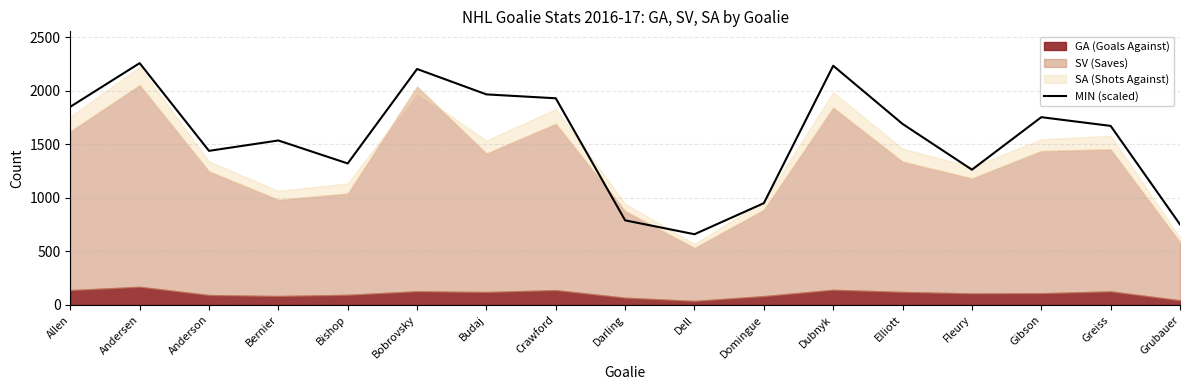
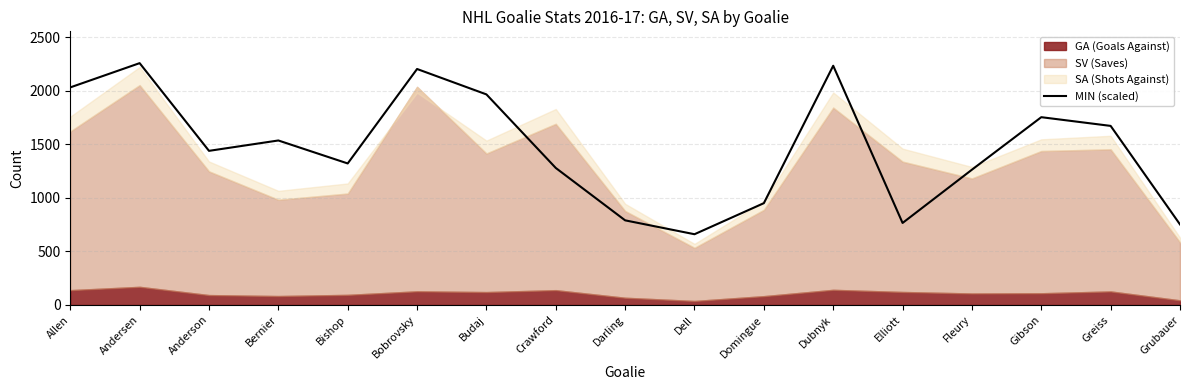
  {
    "MIN (scaled)": {
-     "Allen": 1850,
+     "Allen": 2030,
      "Andersen": 2260,
      "Anderson": 1440,
      "Bernier": 1540,
      "Bishop": 1320,
      "Bobrovsky": 2200,
      "Budaj": 1970,
-     "Crawford": 1930,
+     "Crawford": 1280,
      "Darling": 790,
      "Dell": 660,
      "Dubnyk": 2230,
-     "Elliott": 1690,
+     "Elliott": 770,
      "Fleury": 1260,
      "Gibson": 1750,
      "Greiss": 1670,
      "Grubauer": 750
    },
    "GA (Goals Against)": {
      "Allen": 140,
      "Andersen": 170,
      "Anderson": 90,
      "Bernier": 80,
      "Bishop": 90,
      "Bobrovsky": 130,
      "Budaj": 120,
      "Crawford": 140,
      "Darling": 70,
      "Dell": 40,
      "Domingue": 80,
      "Dubnyk": 140,
      "Elliott": 120,
      "Fleury": 110,
      "Gibson": 110,
      "Greiss": 130,
      "Grubauer": 40
    },
    "SV (Saves)": {
      "Allen": 1480,
      "Andersen": 1880,
      "Anderson": 1160,
      "Bernier": 900,
      "Bishop": 950,
      "Budaj": 1290,
      "Crawford": 1550,
      "Darling": 810,
      "Dell": 500,
      "Domingue": 810,
      "Dubnyk": 1700,
      "Elliott": 1220,
      "Fleury": 1070,
      "Gibson": 1330,
      "Greiss": 1330,
      "Grubauer": 540
    },
    "SA (Shots Against)": {
      "Allen": 140,
      "Andersen": 170,
      "Anderson": 90,
      "Bernier": 80,
      "Bishop": 90,
      "Budaj": 120,
      "Crawford": 140,
      "Darling": 70,
      "Dell": 40,
      "Dubnyk": 140,
      "Elliott": 120,
      "Fleury": 110,
      "Gibson": 110,
      "Greiss": 130,
      "Grubauer": 40
    }
  }
